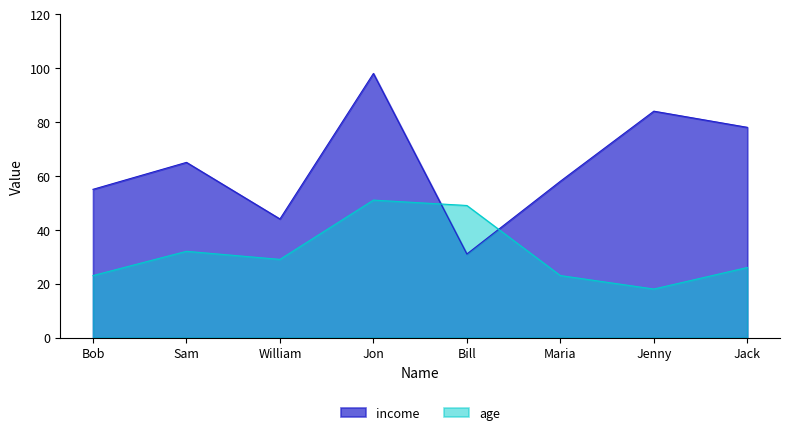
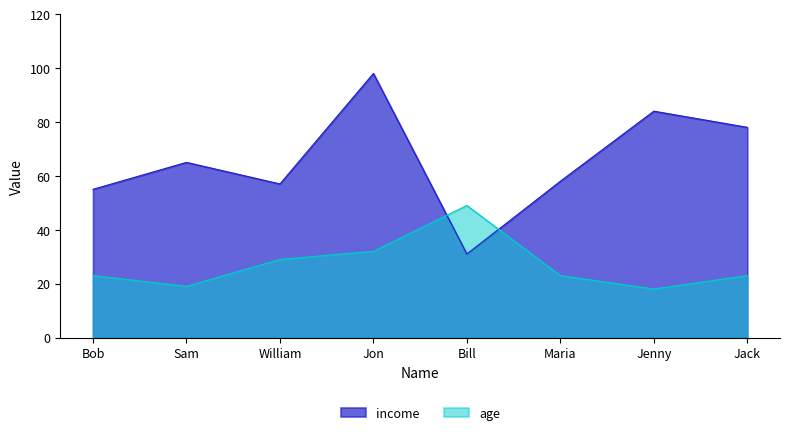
  {
    "income": {
      "Bob": 55,
      "Sam": 65,
-     "William": 44,
+     "William": 57,
      "Jon": 98,
      "Bill": 31,
      "Maria": 58,
      "Jenny": 84,
      "Jack": 78
    },
    "age": {
      "Bob": 23,
-     "Sam": 32,
+     "Sam": 19,
      "William": 29,
-     "Jon": 51,
+     "Jon": 32,
      "Bill": 49,
      "Maria": 23,
      "Jenny": 18,
-     "Jack": 26
+     "Jack": 23
    }
  }
